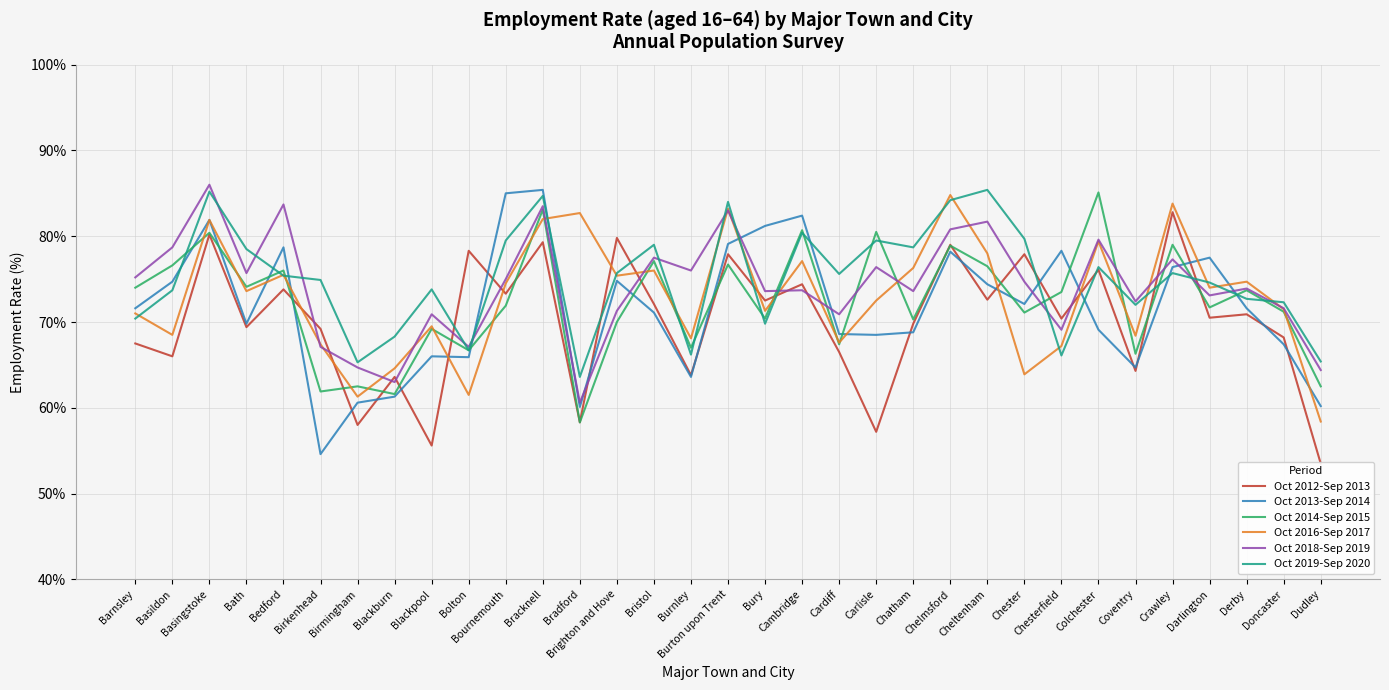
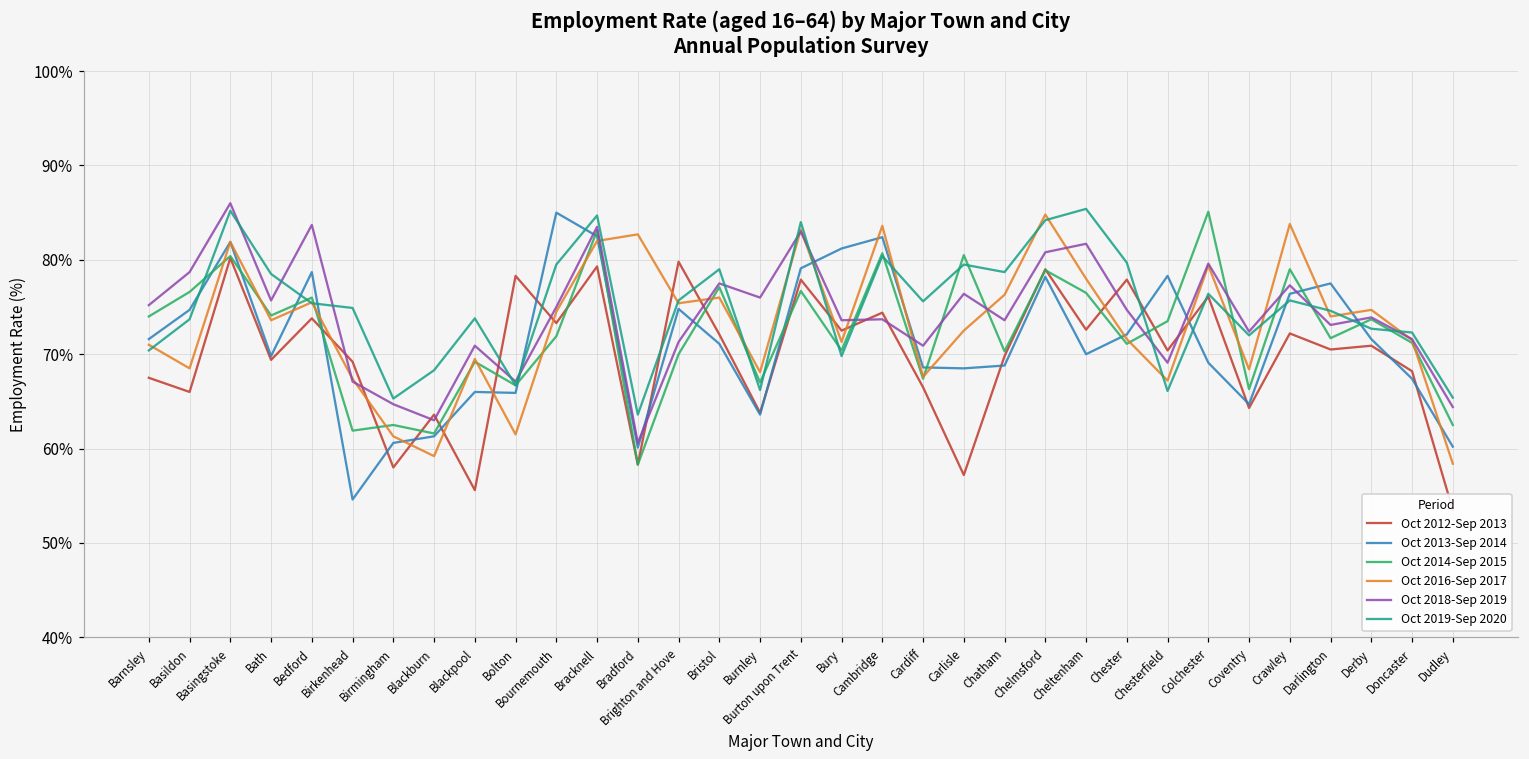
  {
    "Oct 2012-Sep 2013": {
      "Barnsley": "68%",
      "Basildon": "66%",
      "Bath": "69%",
      "Bedford": "74%",
      "Birkenhead": "69%",
      "Birmingham": "58%",
      "Blackburn": "64%",
      "Blackpool": "56%",
      "Bolton": "78%",
      "Bournemouth": "73%",
      "Bracknell": "79%",
      "Brighton and Hove": "80%",
      "Bristol": "72%",
      "Burton upon Trent": "78%",
      "Bury": "73%",
      "Cambridge": "74%",
      "Cardiff": "67%",
      "Carlisle": "57%",
      "Chatham": "70%",
      "Cheltenham": "73%",
      "Chester": "78%",
      "Chesterfield": "70%",
      "Colchester": "76%",
      "Coventry": "64%",
-     "Crawley": "83%",
+     "Crawley": "72%",
      "Darlington": "71%",
      "Derby": "71%",
      "Doncaster": "68%"
    },
    "Oct 2013-Sep 2014": {
      "Barnsley": "72%",
      "Basildon": "75%",
      "Bath": "70%",
      "Bedford": "79%",
      "Birkenhead": "55%",
      "Birmingham": "61%",
      "Blackpool": "66%",
      "Bolton": "66%",
      "Bournemouth": "85%",
-     "Bracknell": "85%",
+     "Bracknell": "83%",
      "Bradford": "60%",
      "Brighton and Hove": "75%",
      "Bristol": "71%",
      "Burton upon Trent": "79%",
      "Bury": "81%",
      "Cambridge": "82%",
      "Cardiff": "69%",
      "Carlisle": "69%",
      "Chatham": "69%",
      "Chelmsford": "78%",
-     "Cheltenham": "74%",
+     "Cheltenham": "70%",
      "Chester": "72%",
      "Chesterfield": "78%",
      "Colchester": "69%",
      "Coventry": "65%",
      "Crawley": "76%",
      "Darlington": "78%",
      "Derby": "72%",
      "Doncaster": "67%",
      "Dudley": "60%"
    },
    "Oct 2016-Sep 2017": {
      "Barnsley": "71%",
      "Basildon": "69%",
      "Bath": "74%",
      "Birkenhead": "67%",
      "Birmingham": "61%",
-     "Blackburn": "65%",
+     "Blackburn": "59%",
      "Blackpool": "70%",
      "Bolton": "62%",
      "Bournemouth": "75%",
      "Bracknell": "82%",
      "Bradford": "83%",
      "Brighton and Hove": "75%",
      "Bristol": "76%",
      "Burnley": "68%",
      "Bury": "71%",
-     "Cambridge": "77%",
+     "Cambridge": "84%",
      "Carlisle": "73%",
      "Chatham": "76%",
      "Chelmsford": "85%",
      "Cheltenham": "78%",
-     "Chester": "64%",
+     "Chester": "72%",
      "Chesterfield": "67%",
      "Coventry": "68%",
      "Crawley": "84%",
      "Darlington": "74%",
      "Derby": "75%",
      "Dudley": "58%"
    },
    "Oct 2018-Sep 2019": {
      "Barnsley": "75%",
      "Basildon": "79%",
      "Basingstoke": "86%",
      "Bath": "76%",
      "Bedford": "84%",
      "Birkenhead": "67%",
      "Birmingham": "65%",
      "Blackburn": "63%",
      "Blackpool": "71%",
      "Bolton": "67%",
      "Bournemouth": "75%",
      "Bracknell": "84%",
      "Bradford": "61%",
      "Brighton and Hove": "71%",
      "Bristol": "78%",
      "Burnley": "76%",
      "Bury": "74%",
      "Cambridge": "74%",
      "Cardiff": "71%",
      "Carlisle": "76%",
      "Chatham": "74%",
      "Chelmsford": "81%",
      "Cheltenham": "82%",
      "Chester": "75%",
      "Chesterfield": "69%",
      "Coventry": "72%",
      "Crawley": "77%",
      "Darlington": "73%",
      "Dudley": "64%"
    }
  }
